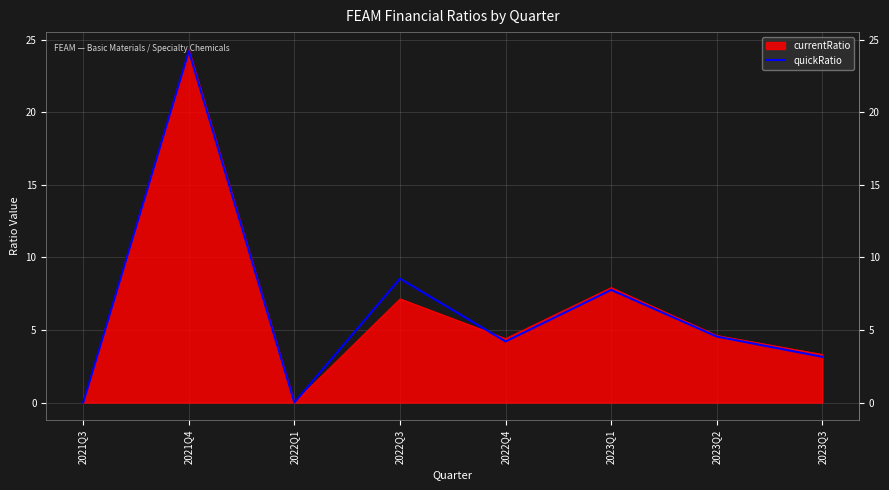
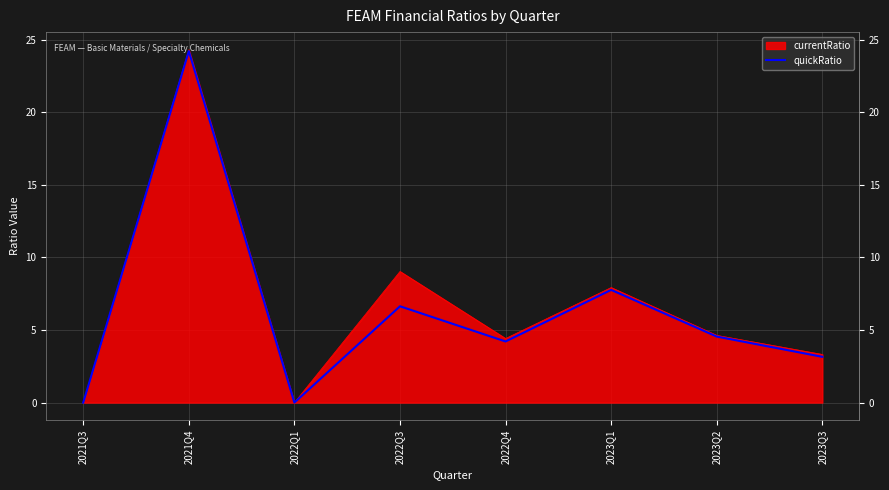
  {
    "currentRatio": {
-     "2022Q3": 7.2,
+     "2022Q3": 9.0,
      "2022Q4": 4.4
    },
    "quickRatio": {
-     "2022Q3": 8.5,
+     "2022Q3": 6.6,
      "2022Q4": 4.2
    }
  }
